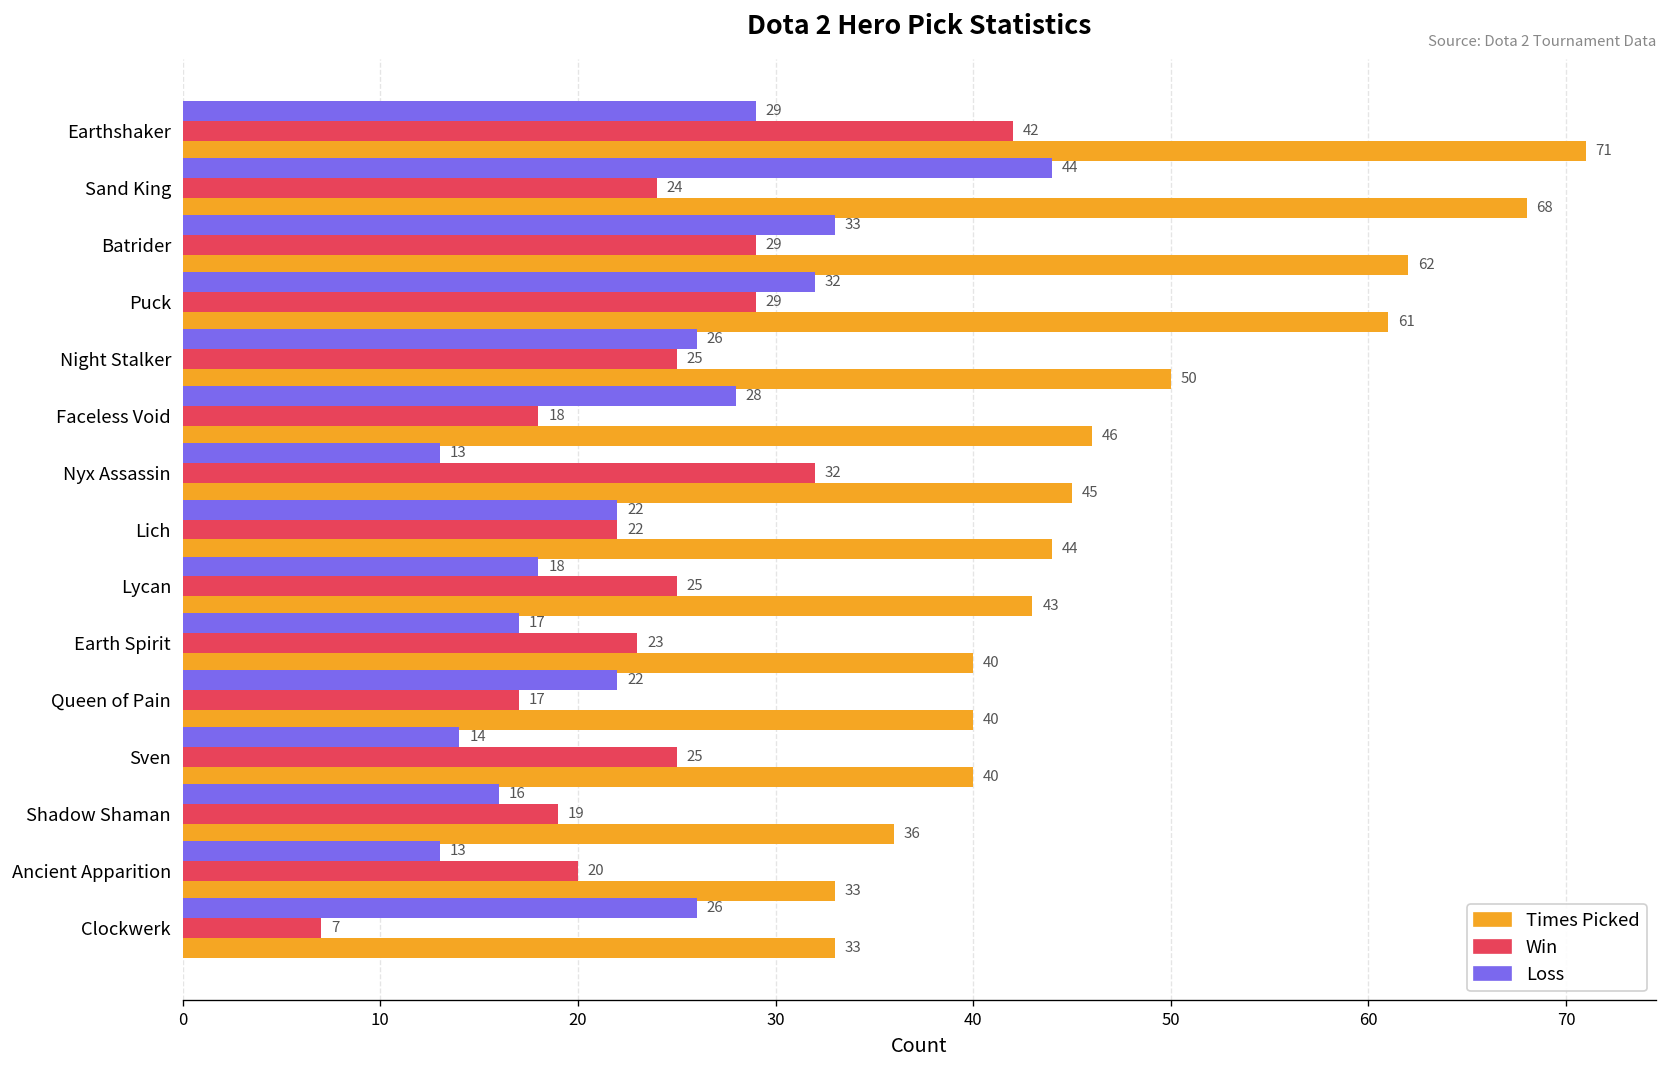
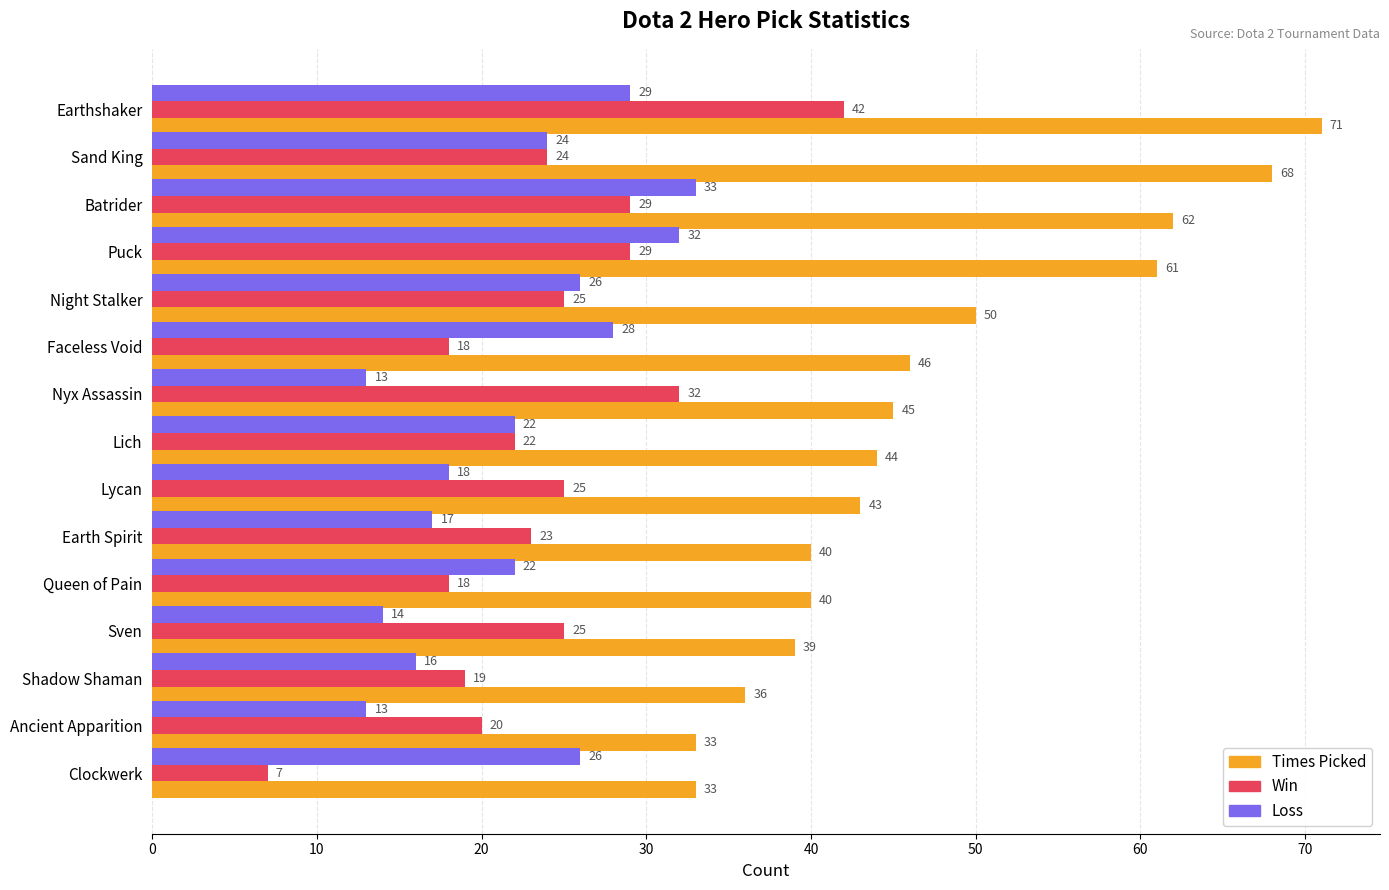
  {
    "Times Picked": {
      "Earthshaker": 71,
      "Sand King": 68,
      "Batrider": 62,
      "Puck": 61,
      "Night Stalker": 50,
      "Faceless Void": 46,
      "Nyx Assassin": 45,
      "Lich": 44,
      "Lycan": 43,
      "Earth Spirit": 40,
      "Queen of Pain": 40,
-     "Sven": 40,
+     "Sven": 39,
      "Shadow Shaman": 36,
      "Ancient Apparition": 33,
      "Clockwerk": 33
    },
    "Win": {
      "Earthshaker": 42,
      "Sand King": 24,
      "Batrider": 29,
      "Puck": 29,
      "Night Stalker": 25,
      "Faceless Void": 18,
      "Nyx Assassin": 32,
      "Lich": 22,
      "Lycan": 25,
      "Earth Spirit": 23,
-     "Queen of Pain": 17,
+     "Queen of Pain": 18,
      "Sven": 25,
      "Shadow Shaman": 19,
      "Ancient Apparition": 20,
      "Clockwerk": 7
    },
    "Loss": {
      "Earthshaker": 29,
-     "Sand King": 44,
+     "Sand King": 24,
      "Batrider": 33,
      "Puck": 32,
      "Night Stalker": 26,
      "Faceless Void": 28,
      "Nyx Assassin": 13,
      "Lich": 22,
      "Lycan": 18,
      "Earth Spirit": 17,
      "Queen of Pain": 22,
      "Sven": 14,
      "Shadow Shaman": 16,
      "Ancient Apparition": 13,
      "Clockwerk": 26
    }
  }
